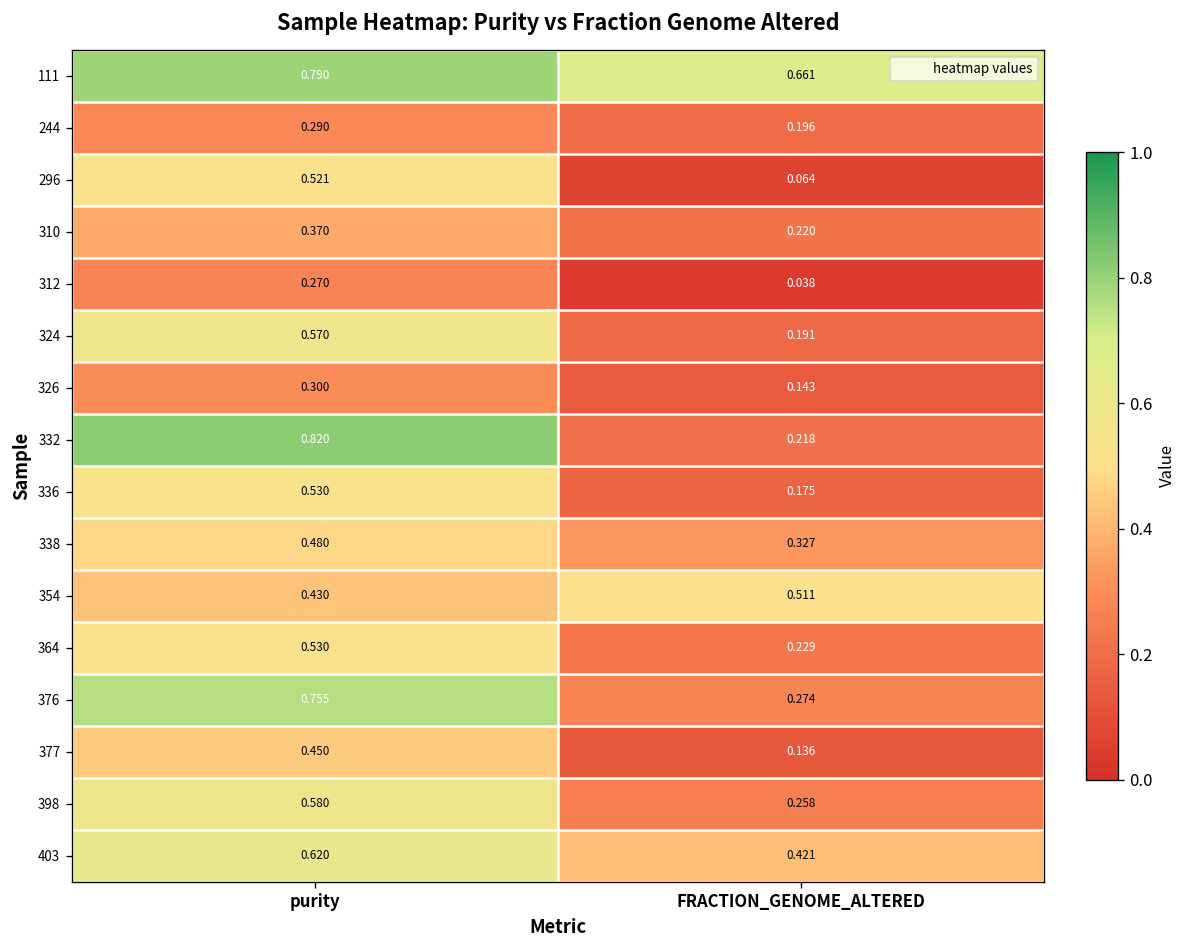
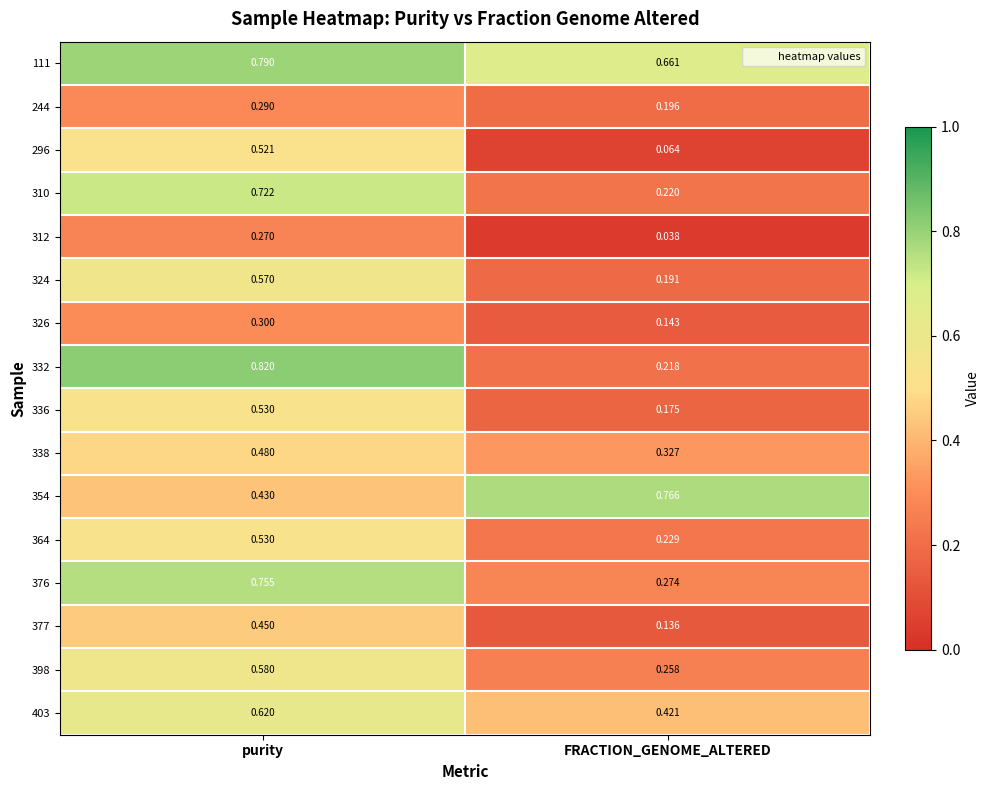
  {
    "111": {
      "purity": 0.790,
      "FRACTION_GENOME_ALTERED": 0.661
    },
    "244": {
      "purity": 0.290,
      "FRACTION_GENOME_ALTERED": 0.196
    },
    "296": {
      "purity": 0.521,
      "FRACTION_GENOME_ALTERED": 0.064
    },
    "310": {
-     "purity": 0.370,
+     "purity": 0.722,
      "FRACTION_GENOME_ALTERED": 0.220
    },
    "312": {
      "purity": 0.270,
      "FRACTION_GENOME_ALTERED": 0.038
    },
    "324": {
      "purity": 0.570,
      "FRACTION_GENOME_ALTERED": 0.191
    },
    "326": {
      "purity": 0.300,
      "FRACTION_GENOME_ALTERED": 0.143
    },
    "332": {
      "purity": 0.820,
      "FRACTION_GENOME_ALTERED": 0.218
    },
    "336": {
      "purity": 0.530,
      "FRACTION_GENOME_ALTERED": 0.175
    },
    "338": {
      "purity": 0.480,
      "FRACTION_GENOME_ALTERED": 0.327
    },
    "354": {
      "purity": 0.430,
-     "FRACTION_GENOME_ALTERED": 0.511
+     "FRACTION_GENOME_ALTERED": 0.766
    },
    "364": {
      "purity": 0.530,
      "FRACTION_GENOME_ALTERED": 0.229
    },
    "376": {
      "purity": 0.755,
      "FRACTION_GENOME_ALTERED": 0.274
    },
    "377": {
      "purity": 0.450,
      "FRACTION_GENOME_ALTERED": 0.136
    },
    "398": {
      "purity": 0.580,
      "FRACTION_GENOME_ALTERED": 0.258
    },
    "403": {
      "purity": 0.620,
      "FRACTION_GENOME_ALTERED": 0.421
    }
  }
